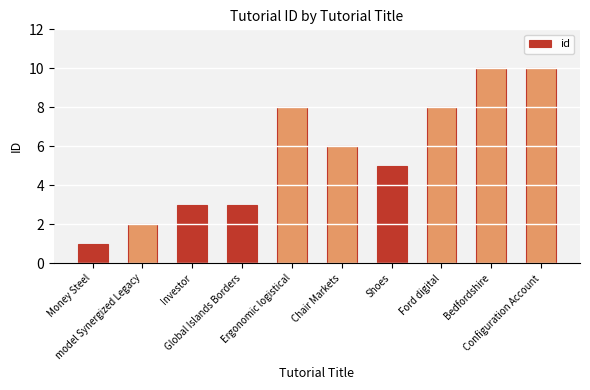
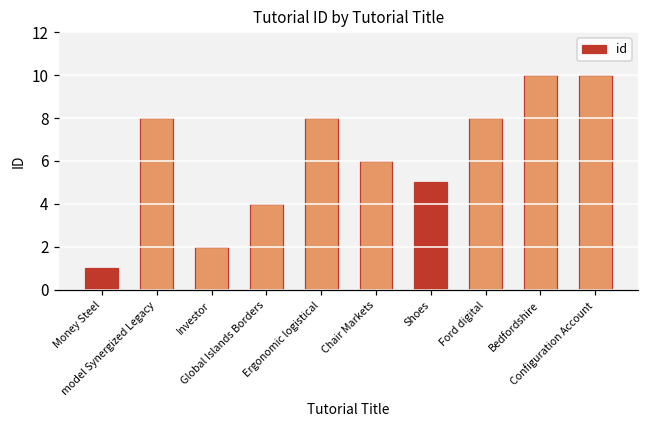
  {
    "Money Steel": 1,
-   "model Synergized Legacy": 2,
-   "Investor": 3,
-   "Global Islands Borders": 3,
+   "model Synergized Legacy": 8,
+   "Investor": 2,
+   "Global Islands Borders": 4,
    "Ergonomic logistical": 8,
    "Chair Markets": 6,
    "Shoes": 5,
    "Ford digital": 8,
    "Bedfordshire": 10,
    "Configuration Account": 10
  }
